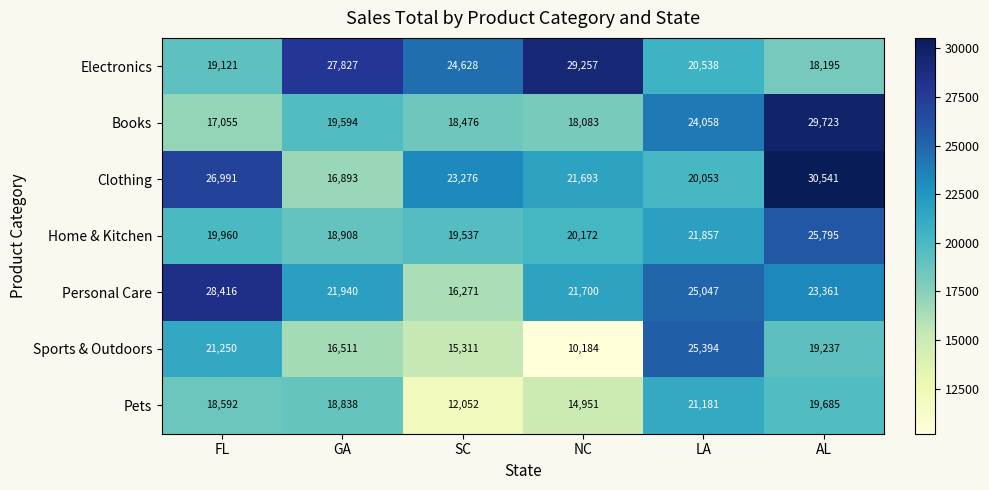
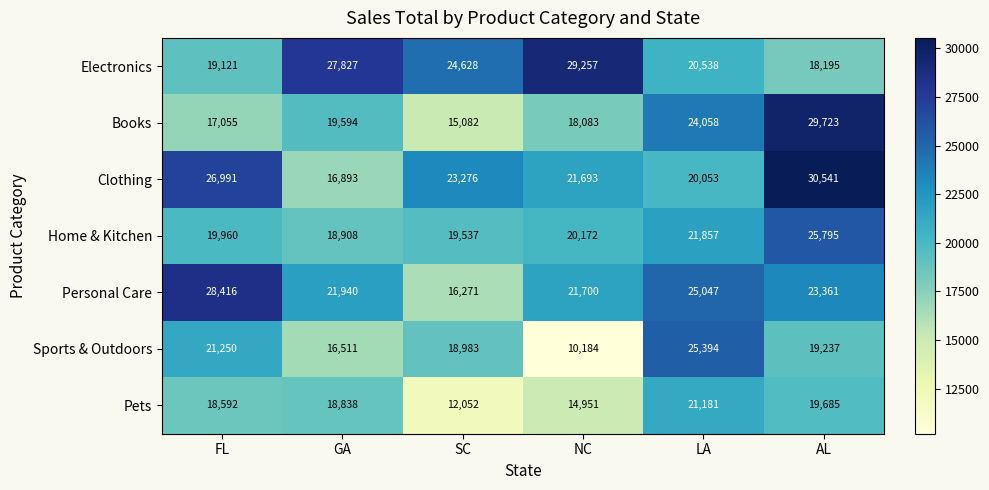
  {
    "Electronics": {
      "FL": "19,121",
      "GA": "27,827",
      "SC": "24,628",
      "NC": "29,257",
      "LA": "20,538",
      "AL": "18,195"
    },
    "Books": {
      "FL": "17,055",
      "GA": "19,594",
-     "SC": "18,476",
+     "SC": "15,082",
      "NC": "18,083",
      "LA": "24,058",
      "AL": "29,723"
    },
    "Clothing": {
      "FL": "26,991",
      "GA": "16,893",
      "SC": "23,276",
      "NC": "21,693",
      "LA": "20,053",
      "AL": "30,541"
    },
    "Home & Kitchen": {
      "FL": "19,960",
      "GA": "18,908",
      "SC": "19,537",
      "NC": "20,172",
      "LA": "21,857",
      "AL": "25,795"
    },
    "Personal Care": {
      "FL": "28,416",
      "GA": "21,940",
      "SC": "16,271",
      "NC": "21,700",
      "LA": "25,047",
      "AL": "23,361"
    },
    "Sports & Outdoors": {
      "FL": "21,250",
      "GA": "16,511",
-     "SC": "15,311",
+     "SC": "18,983",
      "NC": "10,184",
      "LA": "25,394",
      "AL": "19,237"
    },
    "Pets": {
      "FL": "18,592",
      "GA": "18,838",
      "SC": "12,052",
      "NC": "14,951",
      "LA": "21,181",
      "AL": "19,685"
    }
  }
